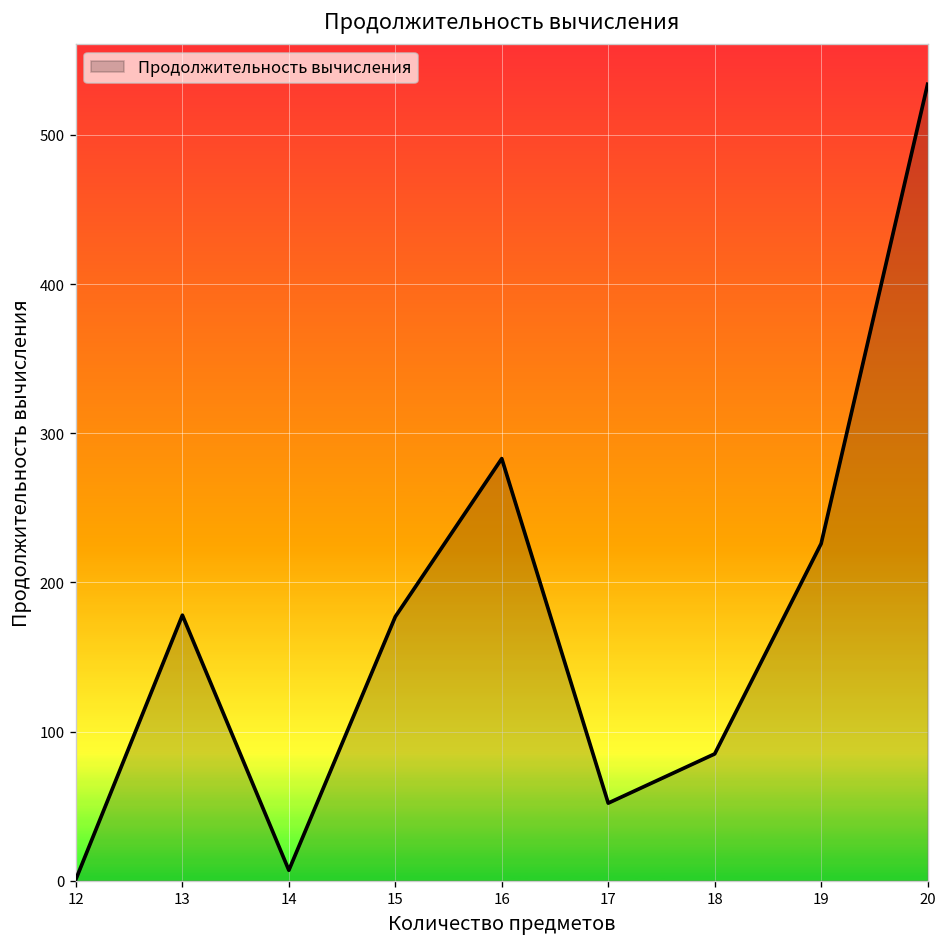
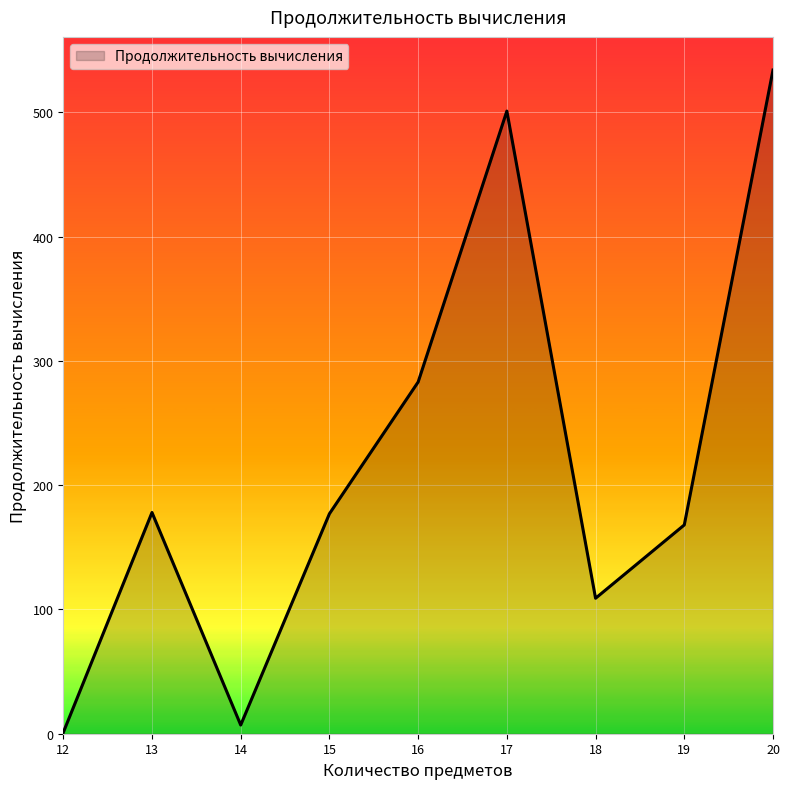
  {
    "12": 1,
    "13": 178,
    "14": 7,
    "15": 177,
    "16": 283,
-   "17": 52,
-   "18": 85,
-   "19": 226,
+   "17": 501,
+   "18": 109,
+   "19": 168,
    "20": 534
  }
